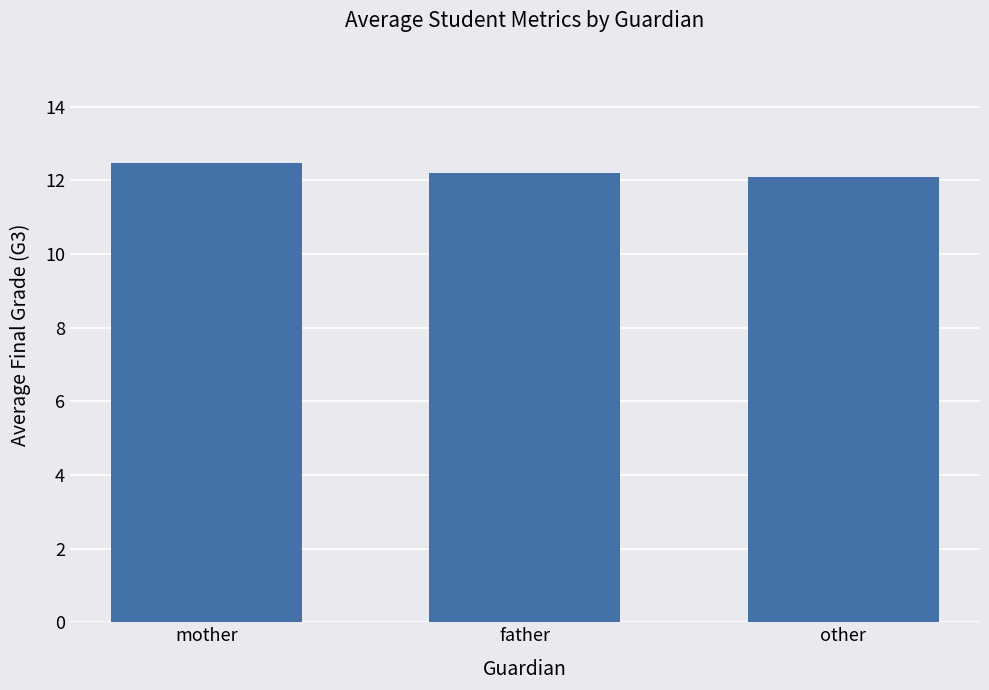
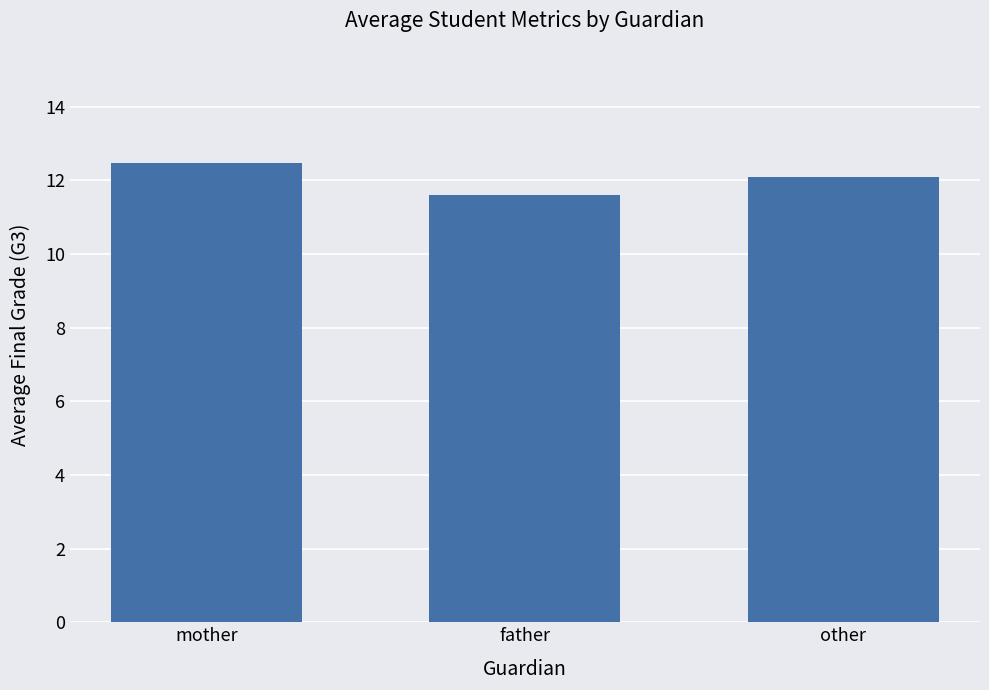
  {
    "mother": 12.5,
-   "father": 12.2,
+   "father": 11.6,
    "other": 12.1
  }
